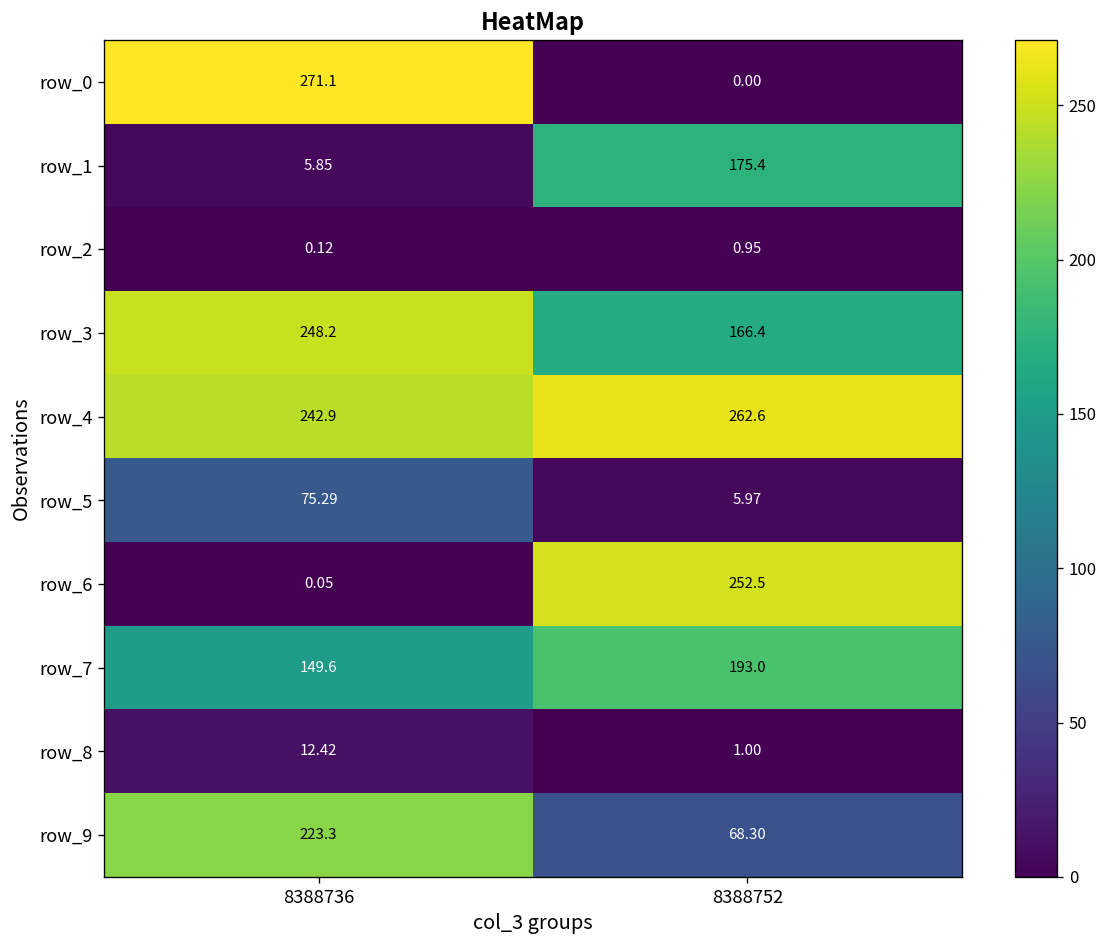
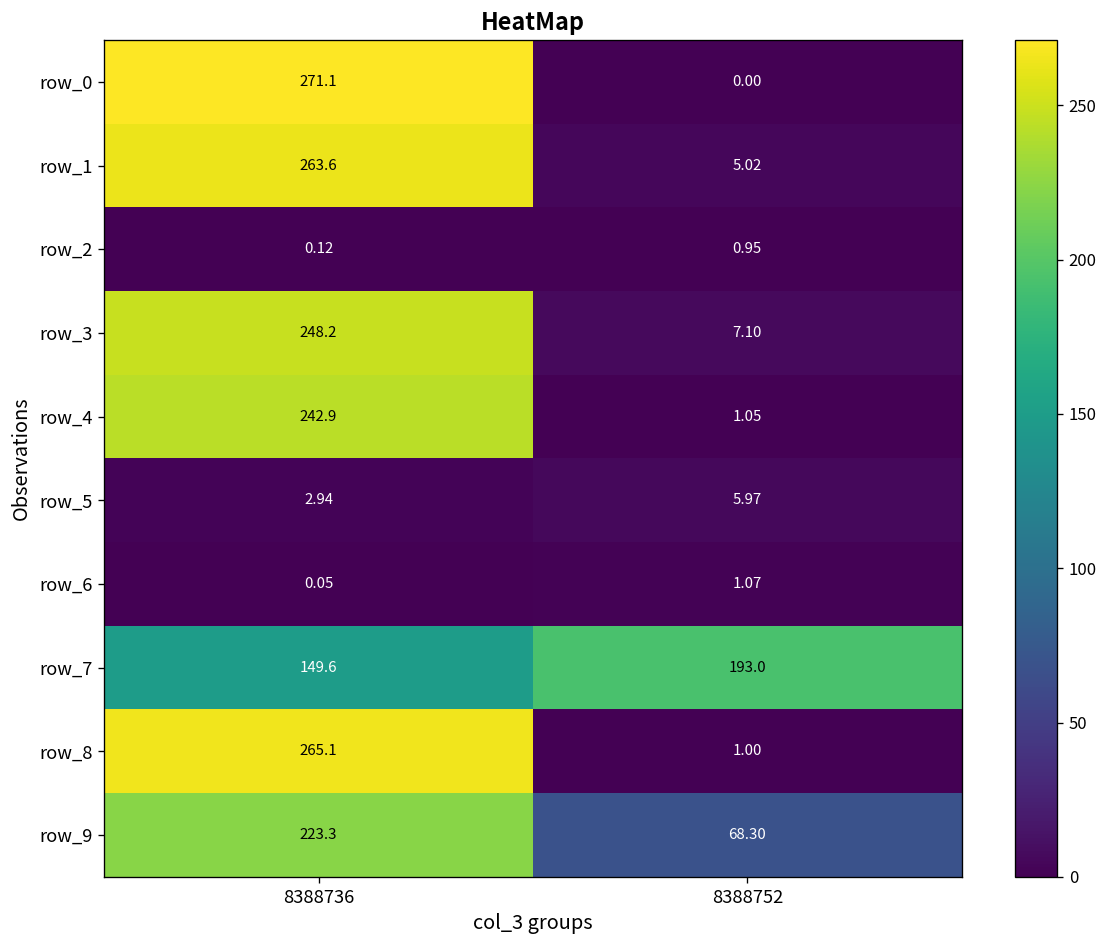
  {
    "row_0": {
      "8388736": 271.1,
      "8388752": 0.00
    },
    "row_1": {
-     "8388736": 5.85,
-     "8388752": 175.4
+     "8388736": 263.6,
+     "8388752": 5.02
    },
    "row_2": {
      "8388736": 0.12,
      "8388752": 0.95
    },
    "row_3": {
      "8388736": 248.2,
-     "8388752": 166.4
+     "8388752": 7.10
    },
    "row_4": {
      "8388736": 242.9,
-     "8388752": 262.6
+     "8388752": 1.05
    },
    "row_5": {
-     "8388736": 75.29,
+     "8388736": 2.94,
      "8388752": 5.97
    },
    "row_6": {
      "8388736": 0.05,
-     "8388752": 252.5
+     "8388752": 1.07
    },
    "row_7": {
      "8388736": 149.6,
      "8388752": 193.0
    },
    "row_8": {
-     "8388736": 12.42,
+     "8388736": 265.1,
      "8388752": 1.00
    },
    "row_9": {
      "8388736": 223.3,
      "8388752": 68.30
    }
  }
